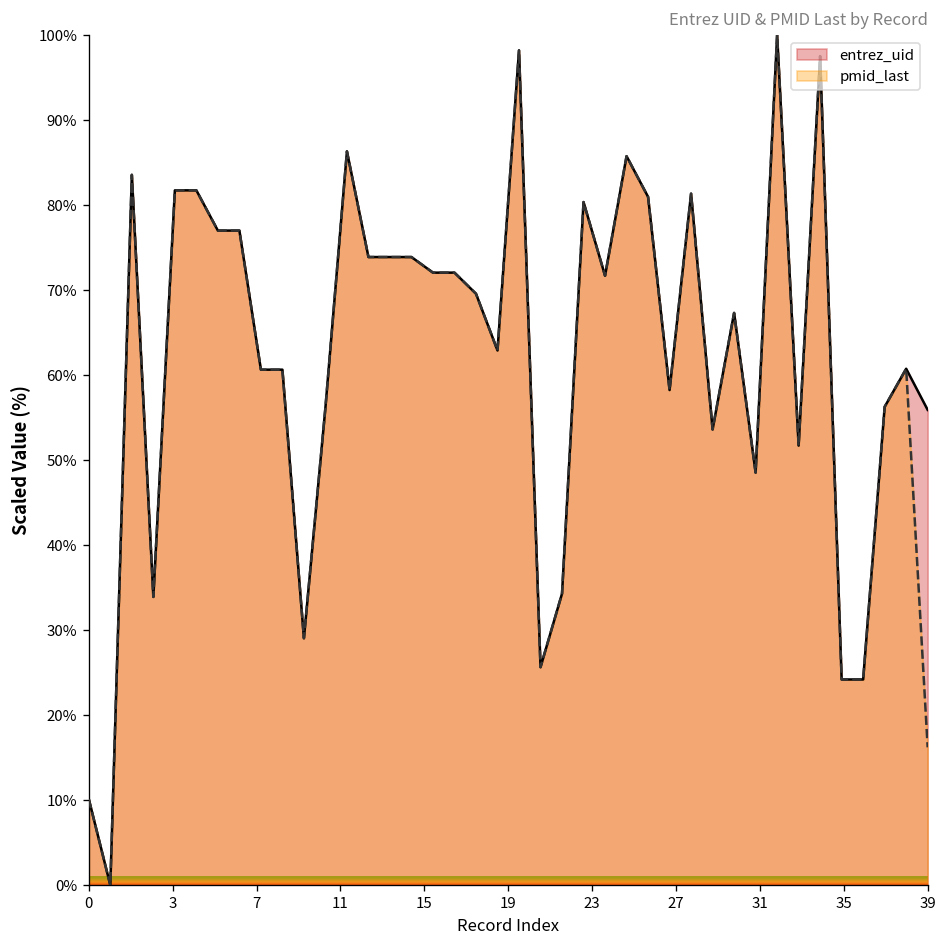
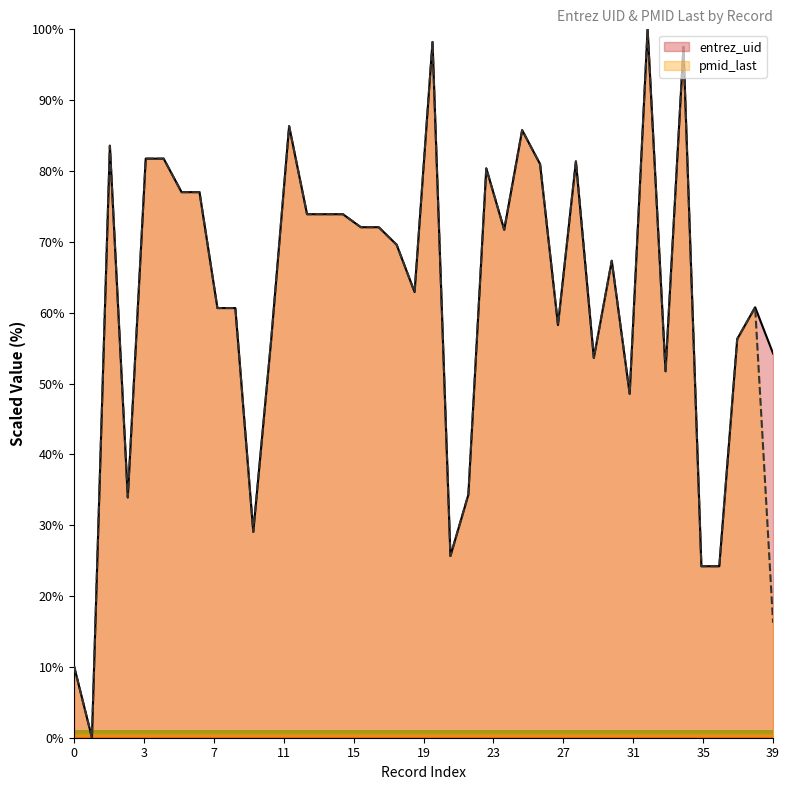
  {
    "entrez_uid": {
-     "39": "56%"
+     "39": "54%"
    },
    "pmid_last": {
      "39": "16%"
    }
  }
